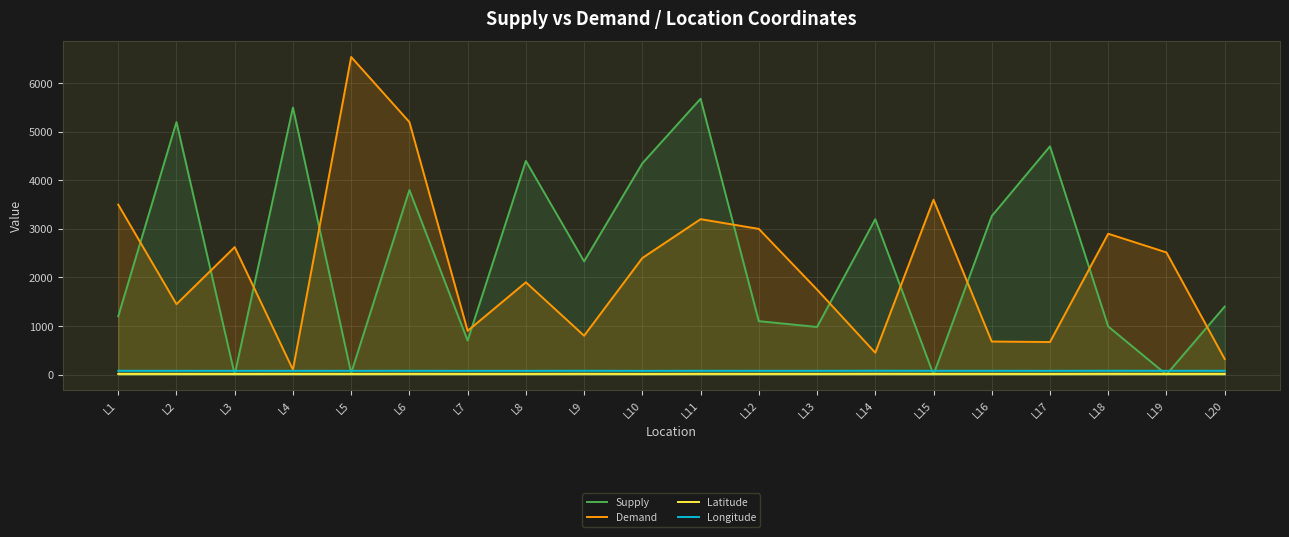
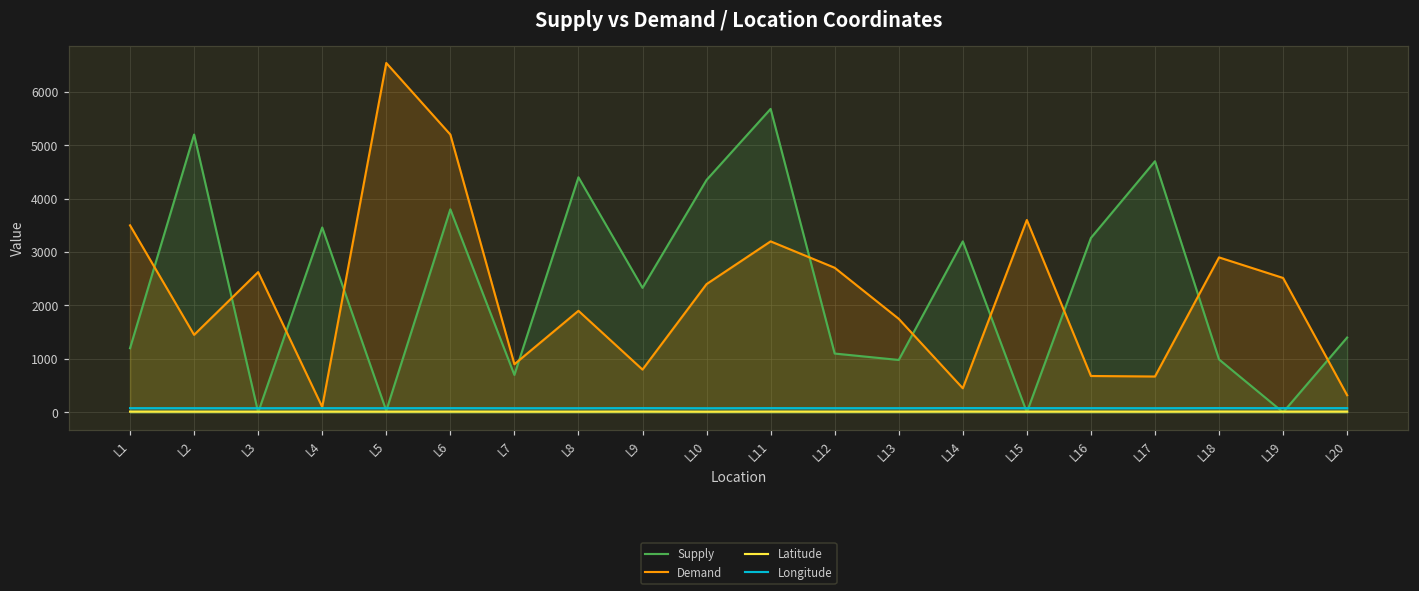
  {
    "Supply": {
      "L1": 1200,
      "L2": 5200,
-     "L4": 5500,
+     "L4": 3500,
      "L6": 3800,
      "L7": 700,
      "L8": 4400,
      "L9": 2300,
      "L10": 4400,
      "L11": 5700,
      "L12": 1100,
      "L13": 1000,
      "L14": 3200,
      "L16": 3300,
      "L17": 4700,
      "L18": 1000,
      "L20": 1400
    },
    "Demand": {
      "L1": 3500,
      "L2": 1500,
      "L3": 2600,
      "L5": 6500,
      "L6": 5200,
      "L7": 900,
      "L8": 1900,
      "L9": 800,
      "L10": 2400,
      "L11": 3200,
-     "L12": 3000,
+     "L12": 2700,
      "L13": 1800,
      "L14": 500,
      "L15": 3600,
      "L16": 700,
      "L17": 700,
      "L18": 2900,
      "L19": 2500,
      "L20": 300
    },
    "Latitude": {
      "L1": 0,
      "L2": 0,
      "L4": 0,
      "L6": 0,
      "L7": 0,
      "L8": 0,
      "L9": 0,
      "L10": 0,
      "L11": 0,
      "L12": 0,
      "L13": 0,
      "L14": 0,
      "L16": 0,
      "L17": 0,
      "L18": 0,
      "L20": 0
    },
    "Longitude": {
      "L1": 100,
      "L2": 100,
      "L3": 100,
      "L6": 100,
      "L7": 100,
      "L8": 100,
      "L9": 100,
      "L10": 100,
      "L11": 100,
      "L12": 100,
      "L13": 100,
      "L14": 100,
      "L15": 100,
      "L16": 100,
      "L17": 100,
      "L18": 100,
      "L19": 100,
      "L20": 100
    }
  }
